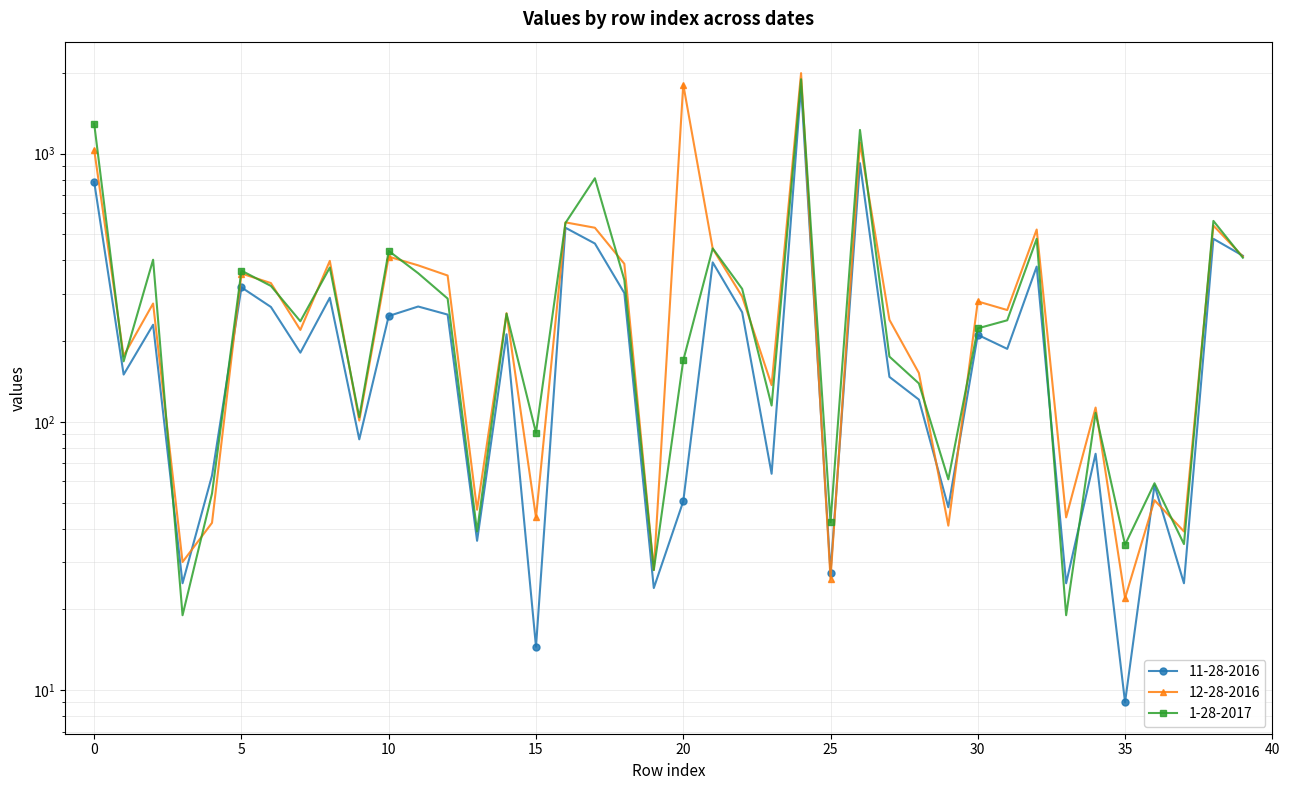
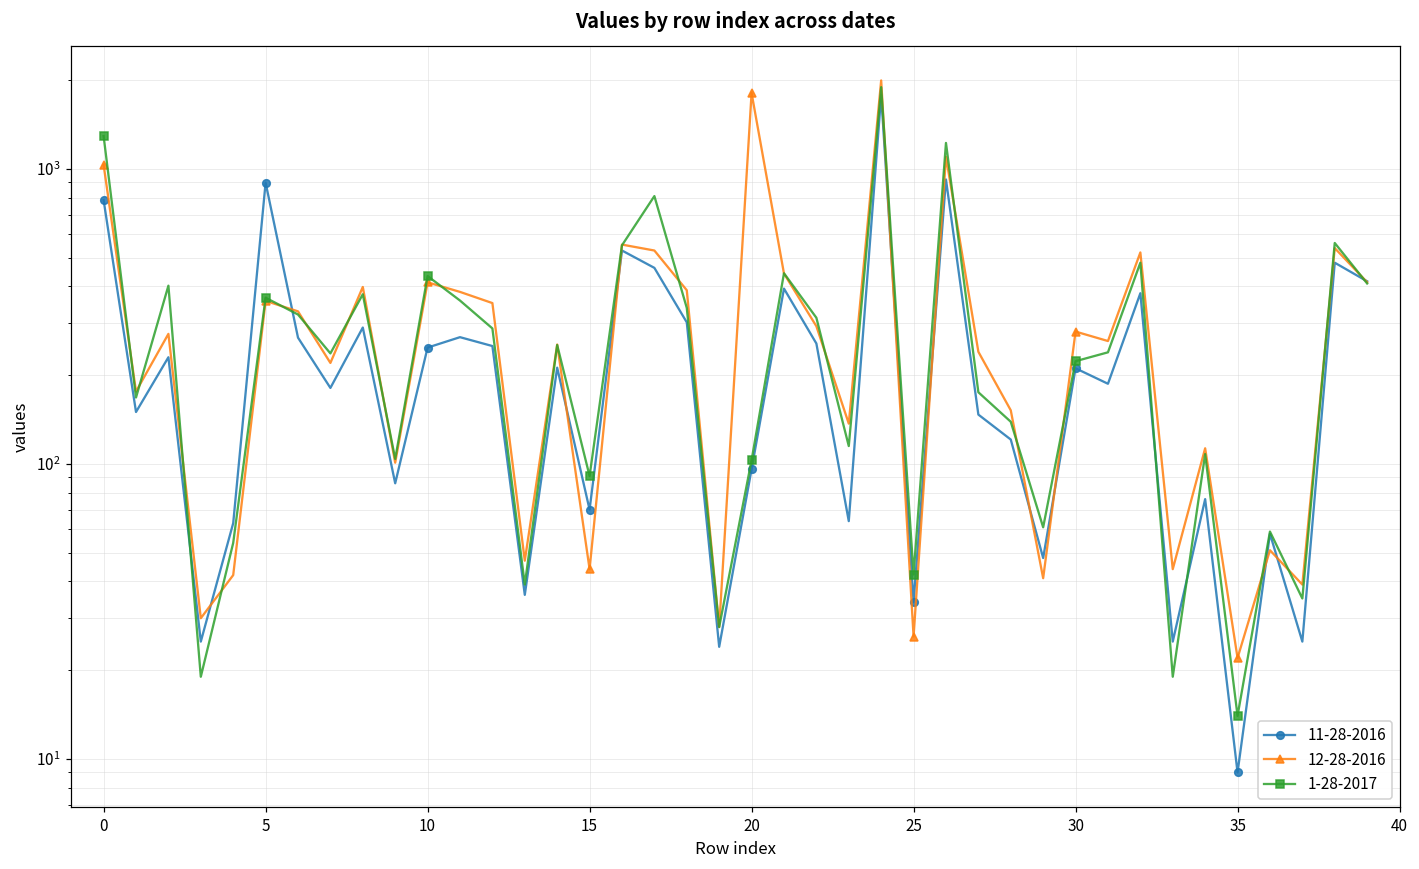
  {
    "11-28-2016": {
      "0": 780,
-     "5": 320,
+     "5": 900,
      "10": 250,
-     "15": 15,
-     "20": 51,
-     "25": 27,
+     "15": 70,
+     "20": 96,
+     "25": 34,
      "30": 210,
      "35": 9
    },
    "12-28-2016": {
      "0": 1030,
      "5": 360,
      "10": 410,
      "15": 44,
      "20": 1800,
      "25": 26,
      "30": 280,
      "35": 22
    },
    "1-28-2017": {
      "0": 1300,
      "5": 370,
      "10": 430,
      "15": 91,
-     "20": 170,
+     "20": 103,
      "25": 42,
      "30": 220,
-     "35": 35
+     "35": 14
    }
  }
